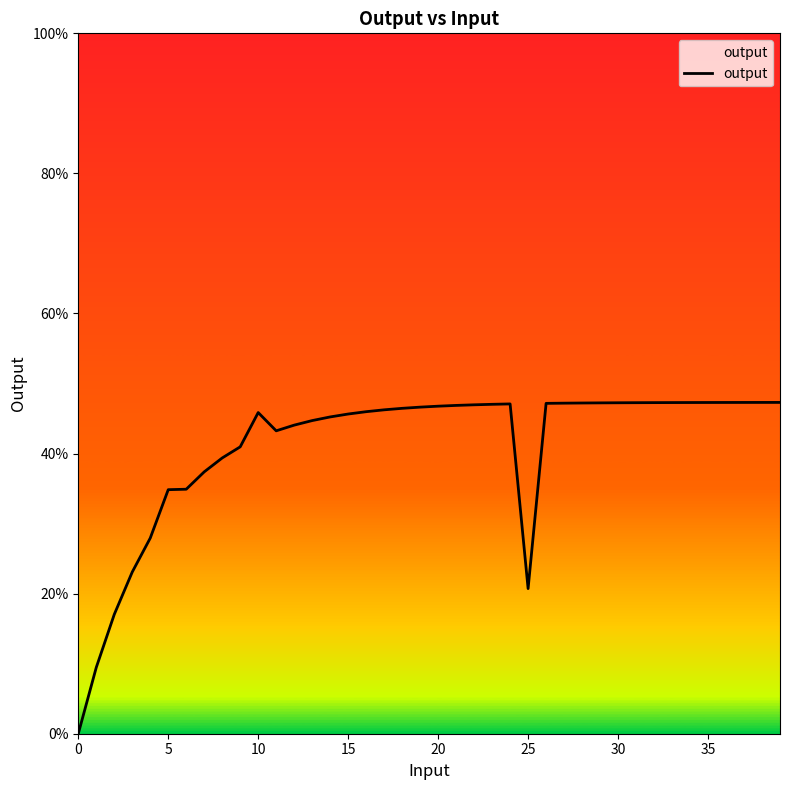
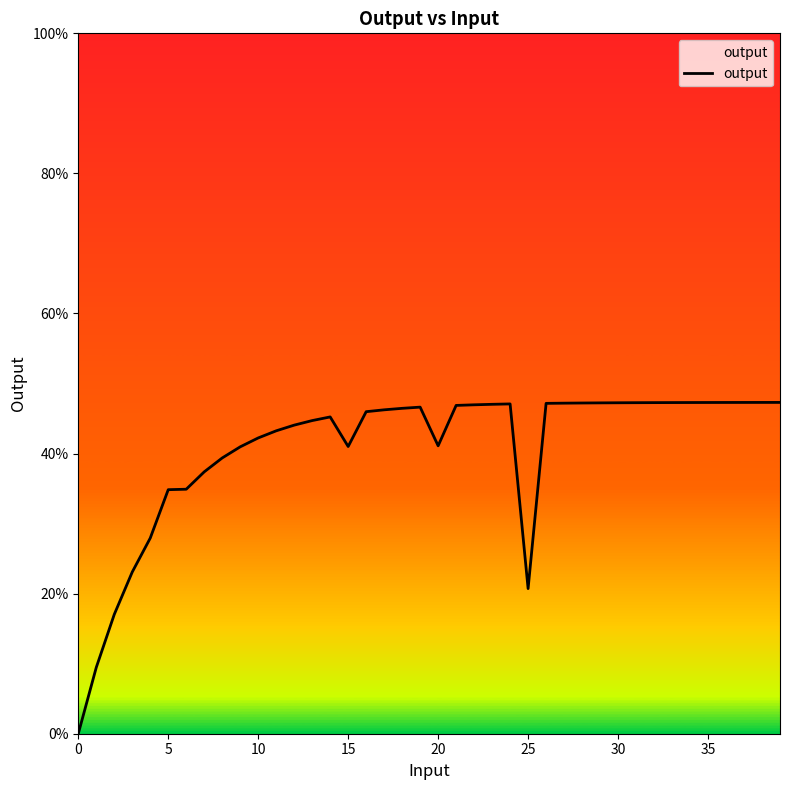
  {
    "0": "0%",
    "5": "35%",
-   "10": "46%",
-   "15": "46%",
-   "20": "47%",
+   "10": "42%",
+   "15": "41%",
+   "20": "41%",
    "25": "21%",
    "30": "47%",
    "35": "47%"
  }
